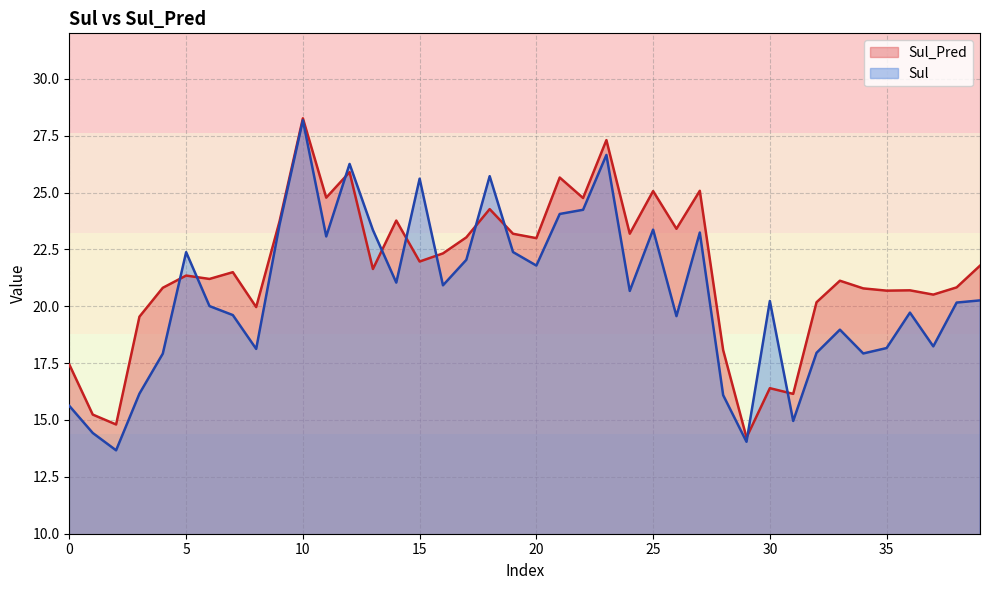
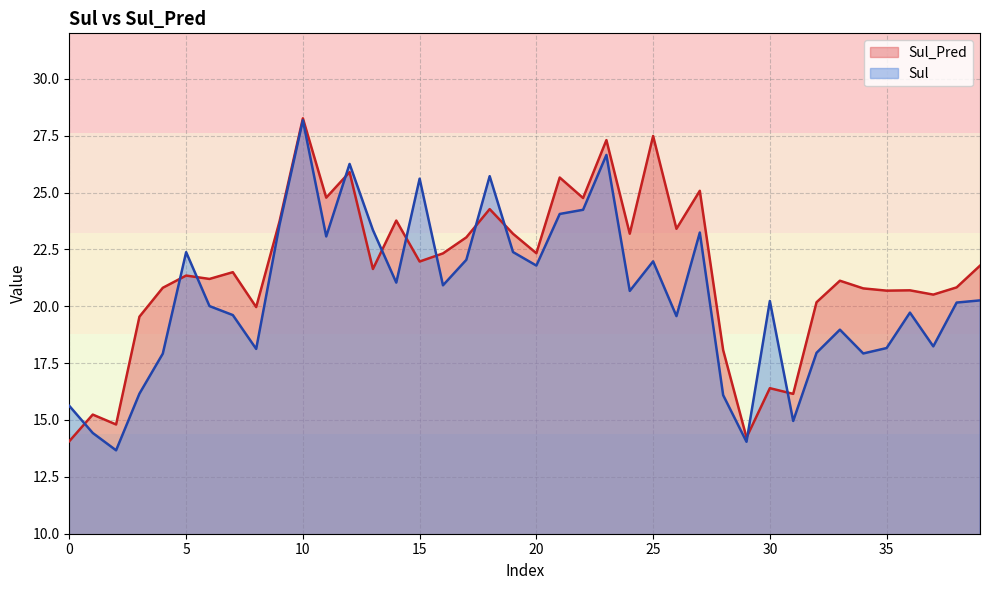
  {
    "Sul_Pred": {
-     "0": 17.4,
+     "0": 14.1,
      "5": 21.3,
      "15": 22.0,
-     "20": 23.0,
-     "25": 25.1,
+     "20": 22.3,
+     "25": 27.5,
      "30": 16.4,
      "35": 20.7
    },
    "Sul": {
      "0": 15.6,
      "5": 22.4,
      "15": 25.6,
      "20": 21.8,
-     "25": 23.4,
+     "25": 22.0,
      "30": 20.2,
      "35": 18.2
    }
  }
